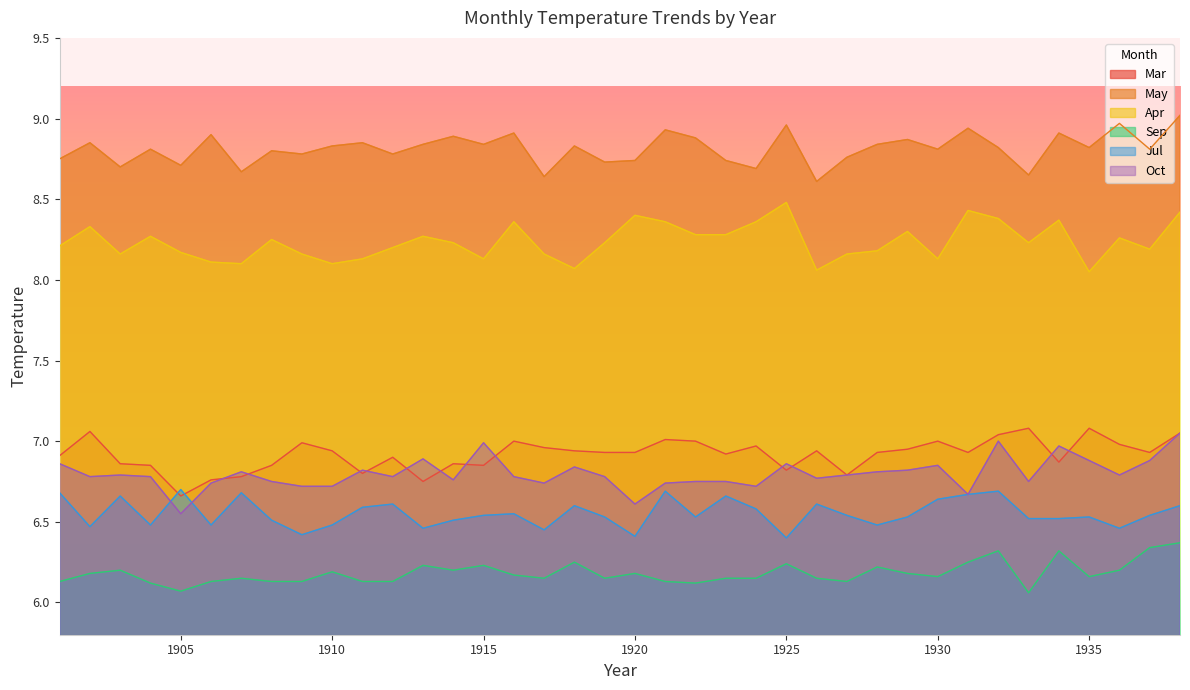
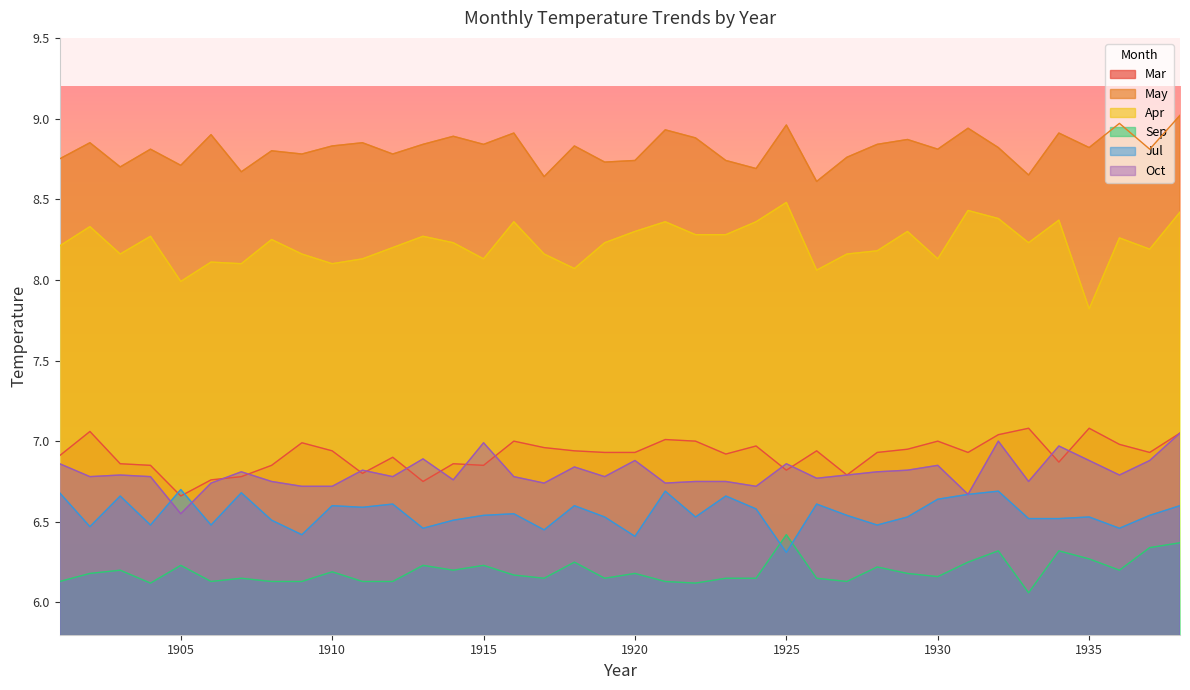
  {
    "Apr": {
-     "1905": 8.17,
+     "1905": 7.99,
      "1910": 8.10,
      "1915": 8.13,
-     "1920": 8.4,
+     "1920": 8.3,
      "1925": 8.48,
      "1930": 8.13,
-     "1935": 8.05
+     "1935": 7.82
    },
    "Sep": {
-     "1905": 6.07,
+     "1905": 6.23,
      "1910": 6.19,
      "1915": 6.23,
      "1920": 6.18,
-     "1925": 6.24,
+     "1925": 6.42,
      "1930": 6.16,
-     "1935": 6.16
+     "1935": 6.27
    },
    "Jul": {
      "1905": 6.70,
-     "1910": 6.48,
+     "1910": 6.60,
      "1915": 6.54,
      "1920": 6.41,
-     "1925": 6.40,
+     "1925": 6.31,
      "1930": 6.64,
      "1935": 6.53
    },
    "Oct": {
      "1905": 6.55,
      "1910": 6.72,
      "1915": 6.99,
-     "1920": 6.61,
+     "1920": 6.88,
      "1925": 6.86,
      "1930": 6.85,
      "1935": 6.88
    }
  }
